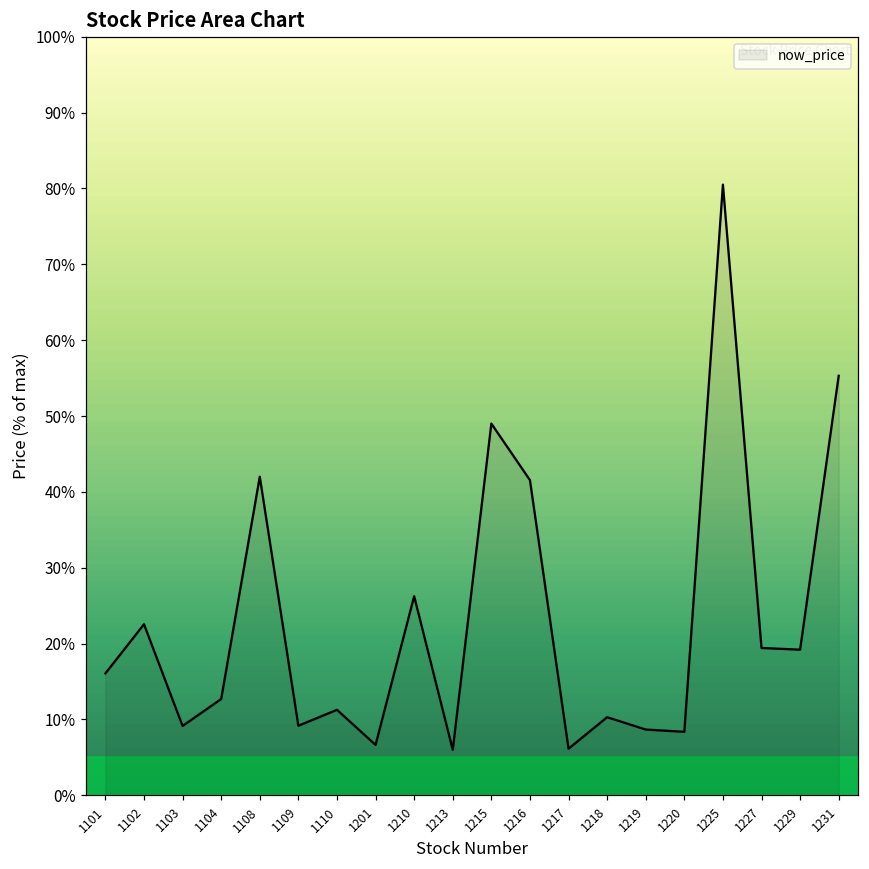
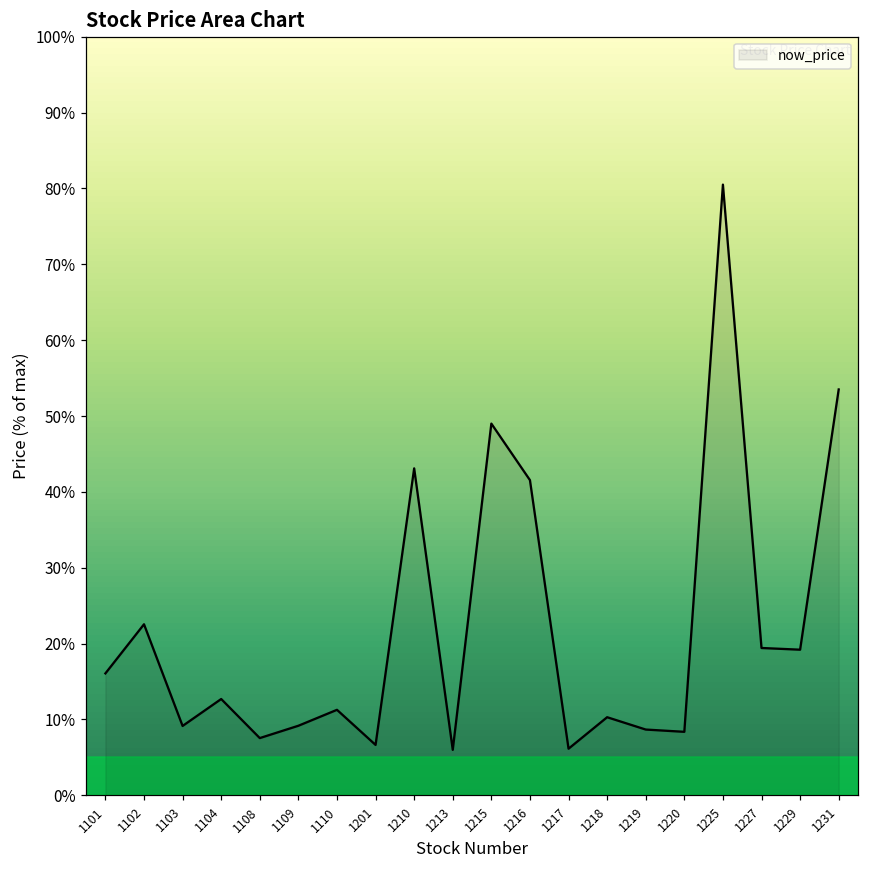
  {
    "1101": "16%",
    "1102": "23%",
    "1103": "9%",
    "1104": "13%",
-   "1108": "42%",
+   "1108": "8%",
    "1109": "9%",
    "1110": "11%",
    "1201": "7%",
-   "1210": "26%",
+   "1210": "43%",
    "1213": "6%",
    "1215": "49%",
    "1216": "42%",
    "1217": "6%",
    "1218": "10%",
    "1219": "9%",
    "1220": "8%",
    "1225": "81%",
    "1227": "19%",
    "1229": "19%",
-   "1231": "55%"
+   "1231": "54%"
  }
